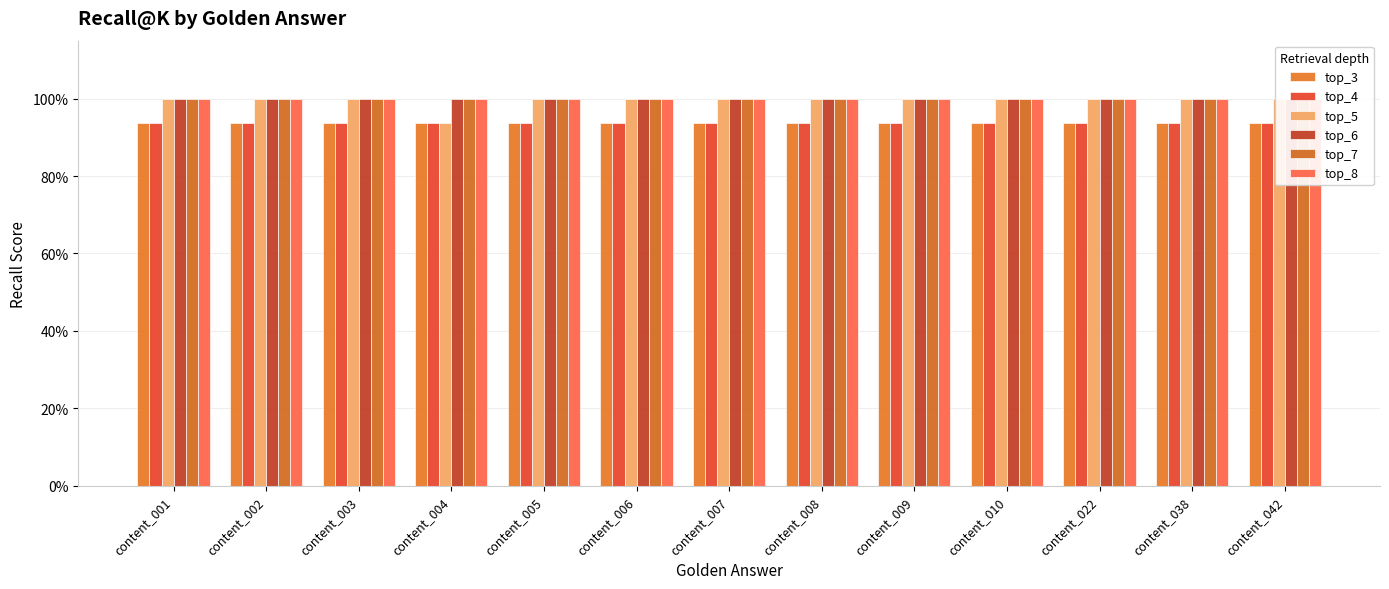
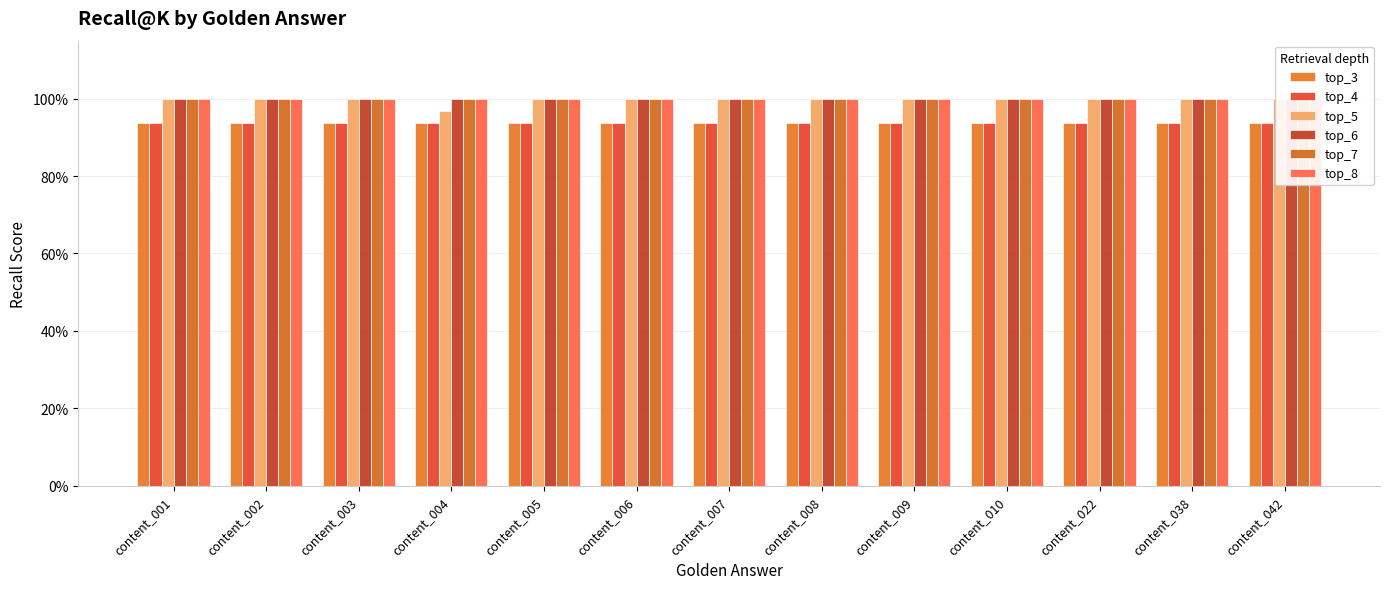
  {
    "top_5": {
      "content_001": "100%",
      "content_002": "100%",
      "content_003": "100%",
-     "content_004": "94%",
+     "content_004": "97%",
      "content_005": "100%",
      "content_006": "100%",
      "content_007": "100%",
      "content_008": "100%",
      "content_009": "100%",
      "content_010": "100%",
      "content_022": "100%",
      "content_038": "100%"
    }
  }
